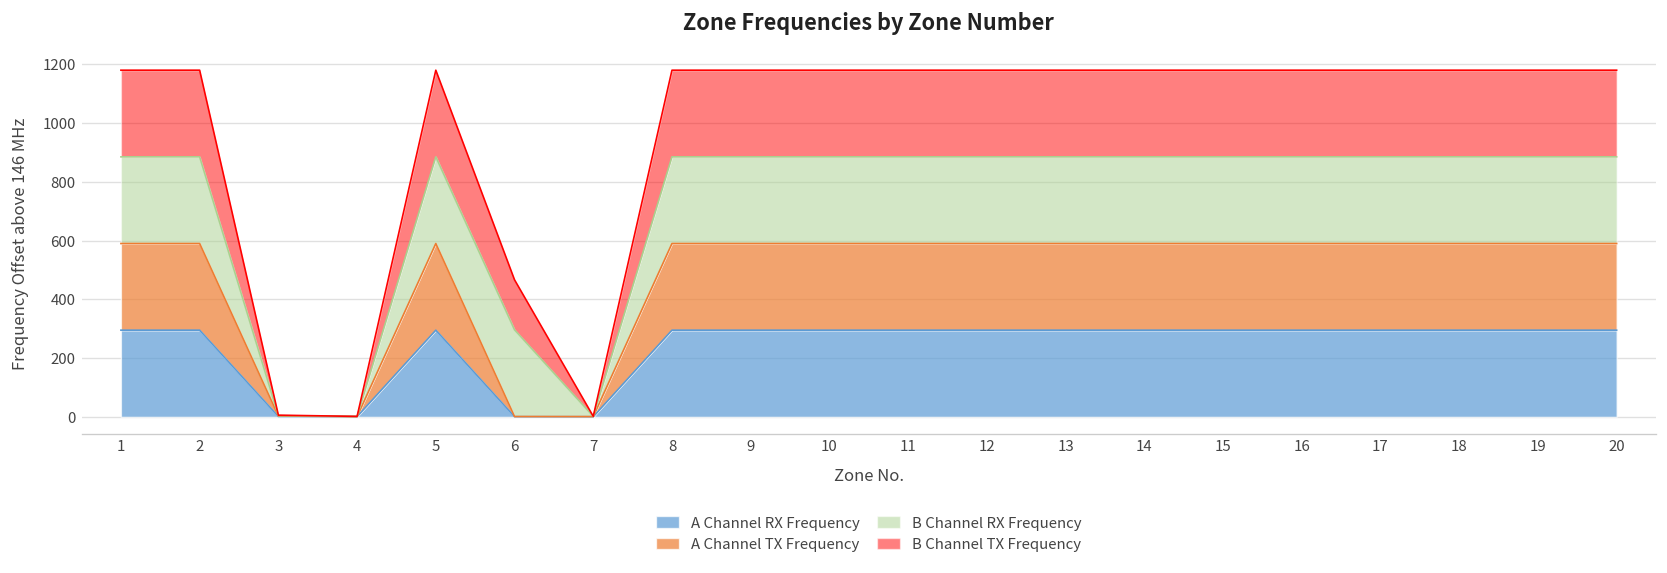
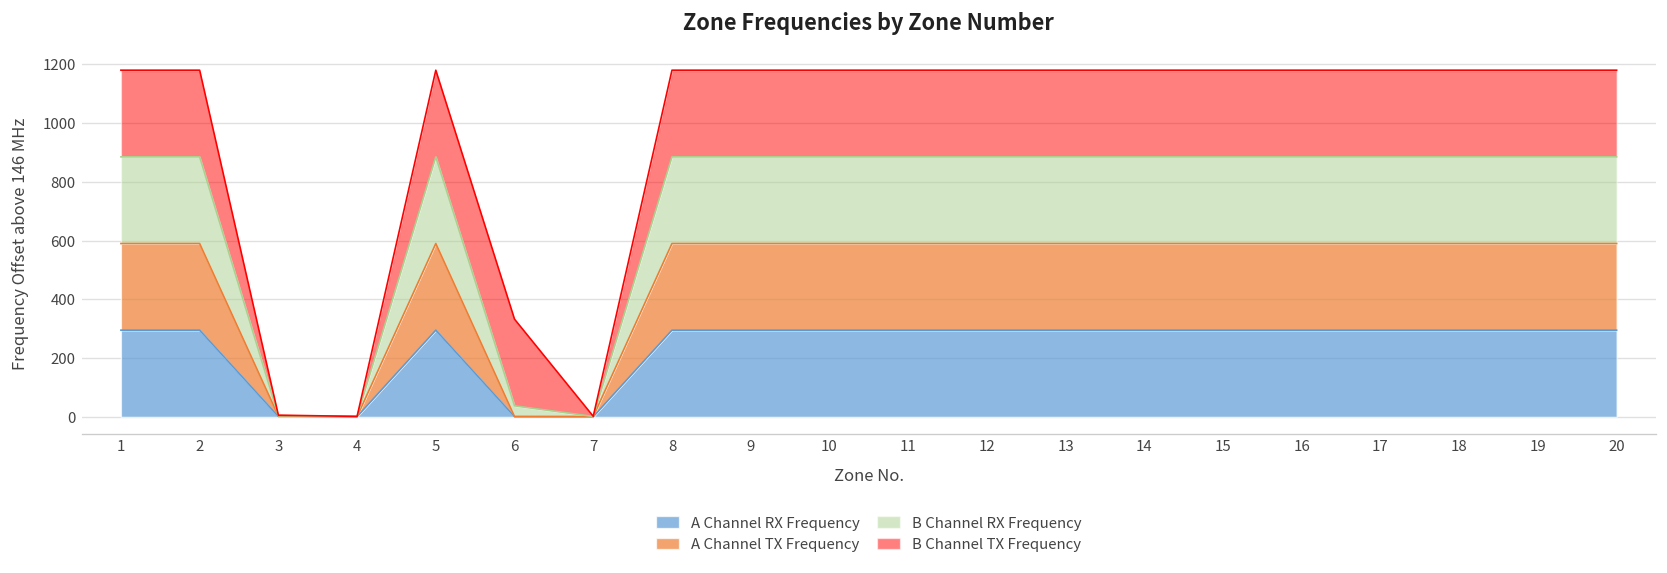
  {
    "A Channel RX Frequency": {
      "1": 290,
      "2": 290,
      "5": 290,
      "8": 290,
      "9": 290,
      "10": 290,
      "11": 290,
      "12": 290,
      "13": 290,
      "14": 290,
      "15": 290,
      "16": 290,
      "17": 290,
      "18": 290,
      "19": 290,
      "20": 290
    },
    "A Channel TX Frequency": {
      "1": 290,
      "2": 290,
      "5": 290,
      "8": 290,
      "9": 290,
      "10": 290,
      "11": 290,
      "12": 290,
      "13": 290,
      "14": 290,
      "15": 290,
      "16": 290,
      "17": 290,
      "18": 290,
      "19": 290,
      "20": 290
    },
    "B Channel RX Frequency": {
      "1": 290,
      "2": 290,
      "5": 290,
-     "6": 290,
+     "6": 40,
      "8": 290,
      "9": 290,
      "10": 290,
      "11": 290,
      "12": 290,
      "13": 290,
      "14": 290,
      "15": 290,
      "16": 290,
      "17": 290,
      "18": 290,
      "19": 290,
      "20": 290
    },
    "B Channel TX Frequency": {
      "1": 290,
      "2": 290,
      "5": 290,
-     "6": 170,
+     "6": 290,
      "8": 290,
      "9": 290,
      "10": 290,
      "11": 290,
      "12": 290,
      "13": 290,
      "14": 290,
      "15": 290,
      "16": 290,
      "17": 290,
      "18": 290,
      "19": 290,
      "20": 290
    }
  }
